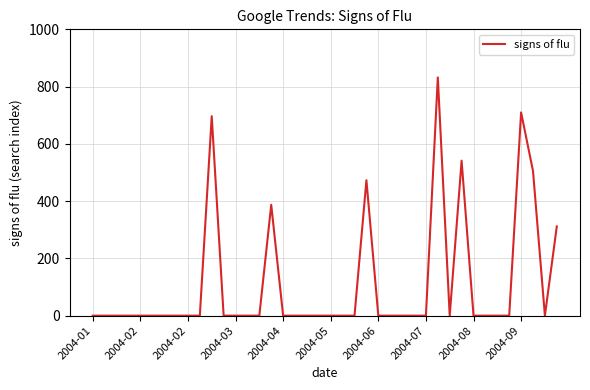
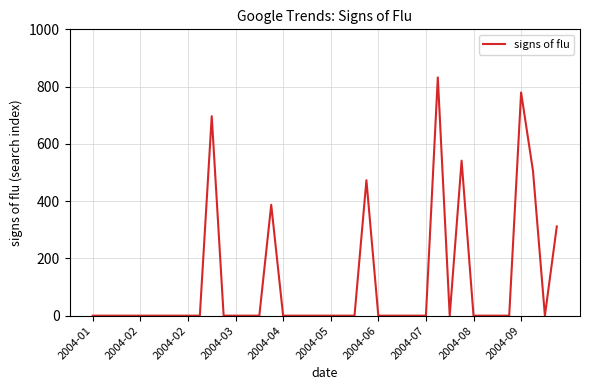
  {
    "2004-01": 0,
    "2004-03": 0,
    "2004-04": 0,
    "2004-05": 0,
    "2004-06": 0,
    "2004-07": 0,
    "2004-08": 0,
-   "2004-09": 710
+   "2004-09": 780
  }
